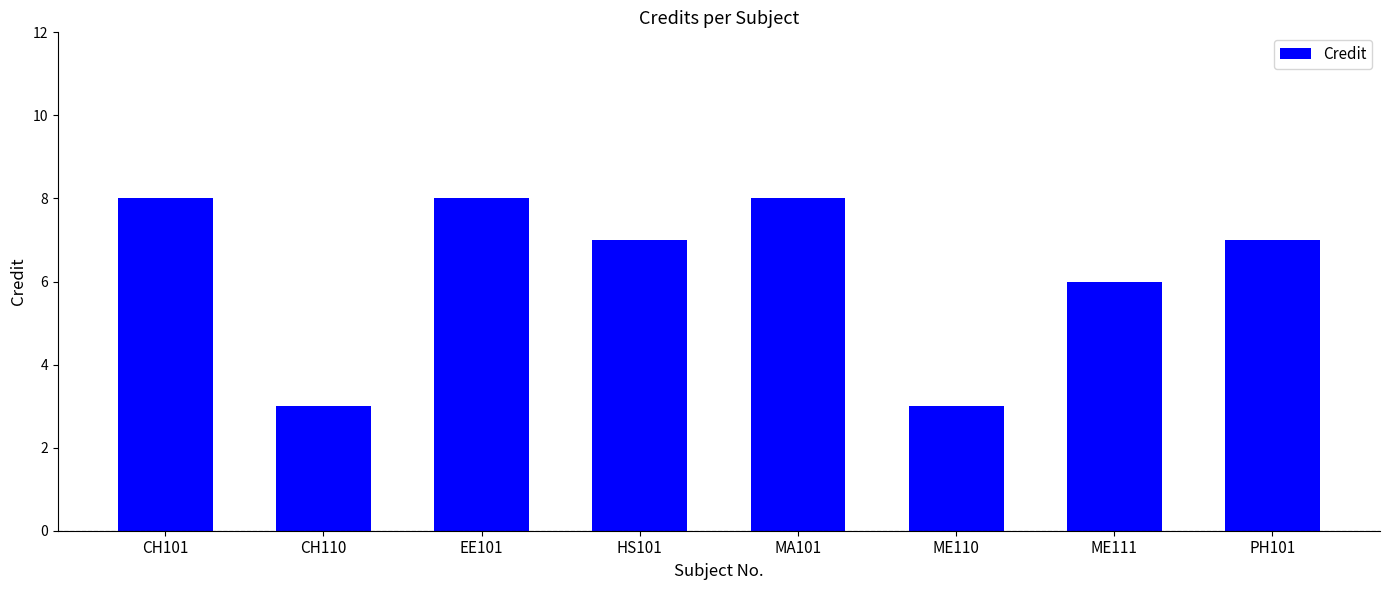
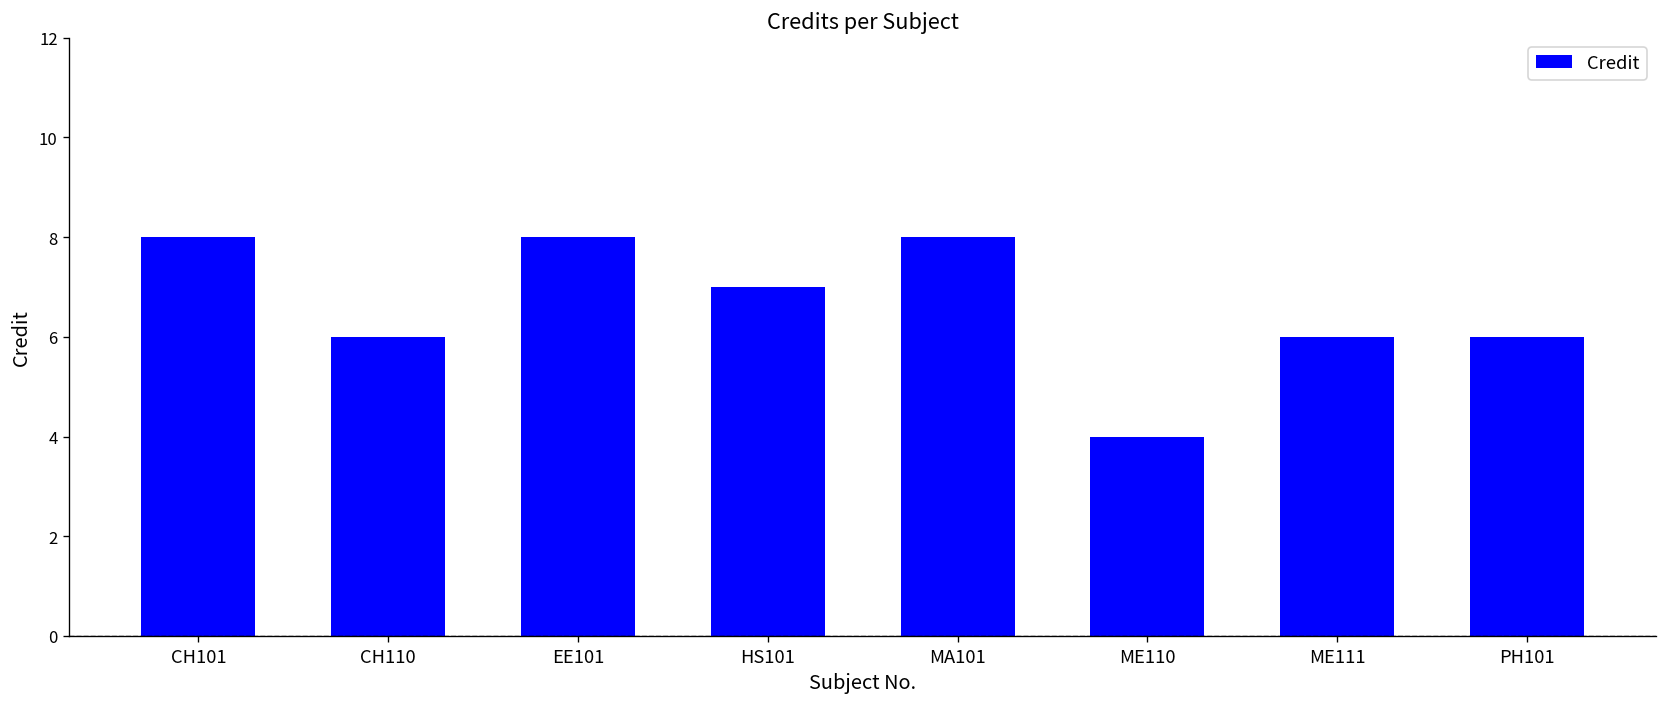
  {
    "CH101": 8,
-   "CH110": 3,
+   "CH110": 6,
    "EE101": 8,
    "HS101": 7,
    "MA101": 8,
-   "ME110": 3,
+   "ME110": 4,
    "ME111": 6,
-   "PH101": 7
+   "PH101": 6
  }
